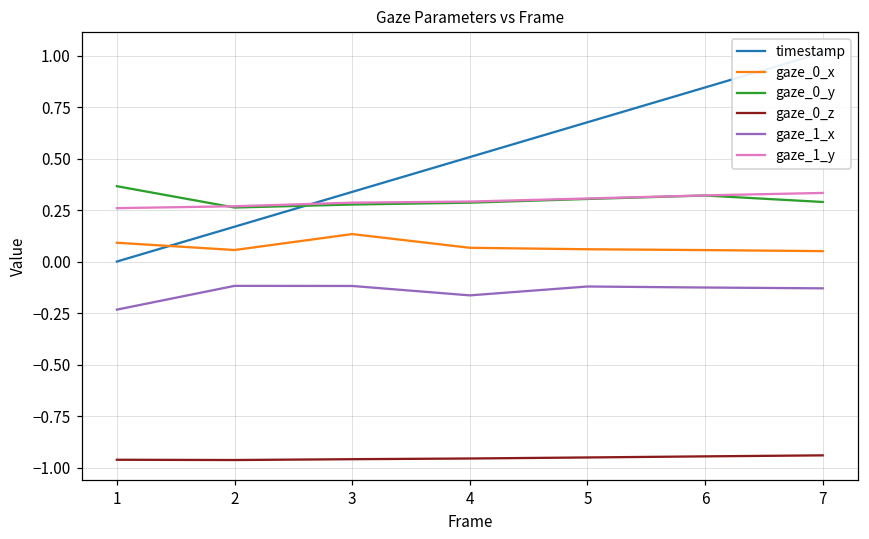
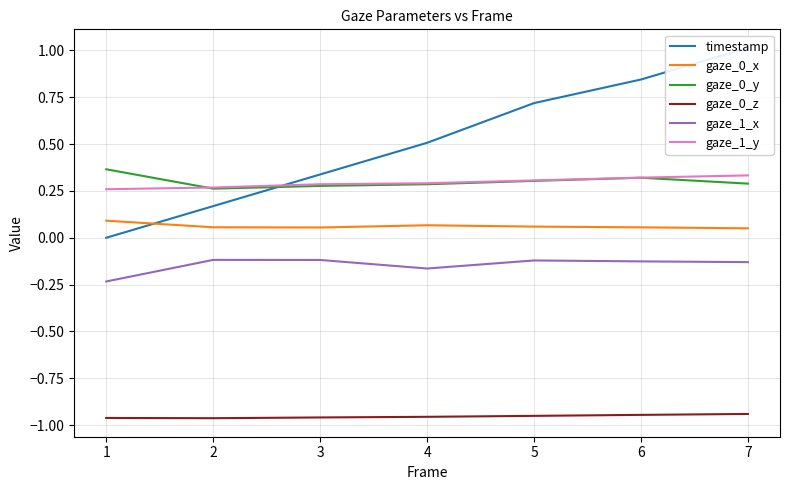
  {
    "timestamp": {
      "1": 0.00,
      "2": 0.17,
      "3": 0.34,
      "4": 0.51,
-     "5": 0.68,
+     "5": 0.72,
      "6": 0.85
    },
    "gaze_0_x": {
      "1": 0.09,
      "2": 0.06,
-     "3": 0.13,
+     "3": 0.05,
      "4": 0.07,
      "5": 0.06,
      "6": 0.06,
      "7": 0.05
    },
    "gaze_0_y": {
      "1": 0.37,
      "7": 0.29
    },
    "gaze_0_z": {
      "1": -0.96,
      "2": -0.96,
      "3": -0.96,
      "4": -0.96,
      "5": -0.95,
      "6": -0.95,
      "7": -0.94
    },
    "gaze_1_x": {
      "1": -0.23,
      "2": -0.12,
      "3": -0.12,
      "4": -0.16,
      "5": -0.12,
      "6": -0.13,
      "7": -0.13
    },
    "gaze_1_y": {
      "1": 0.26,
      "7": 0.33
    }
  }
